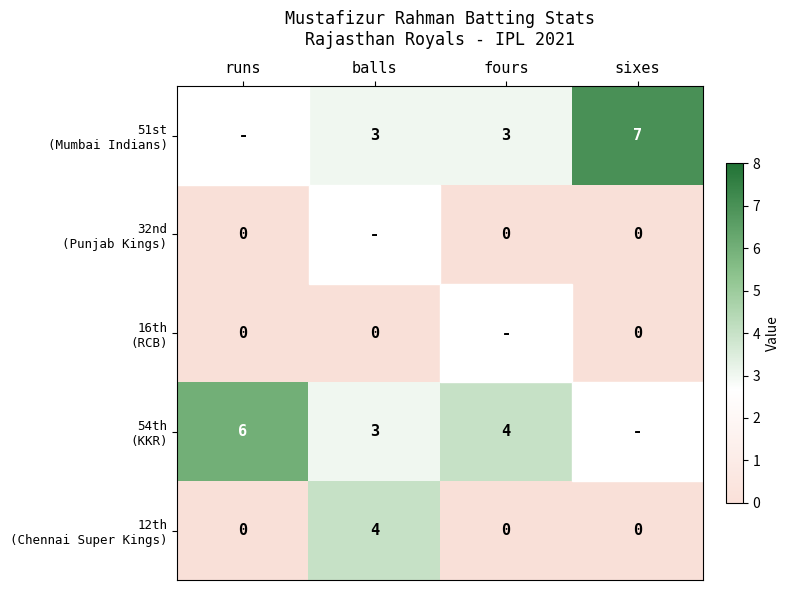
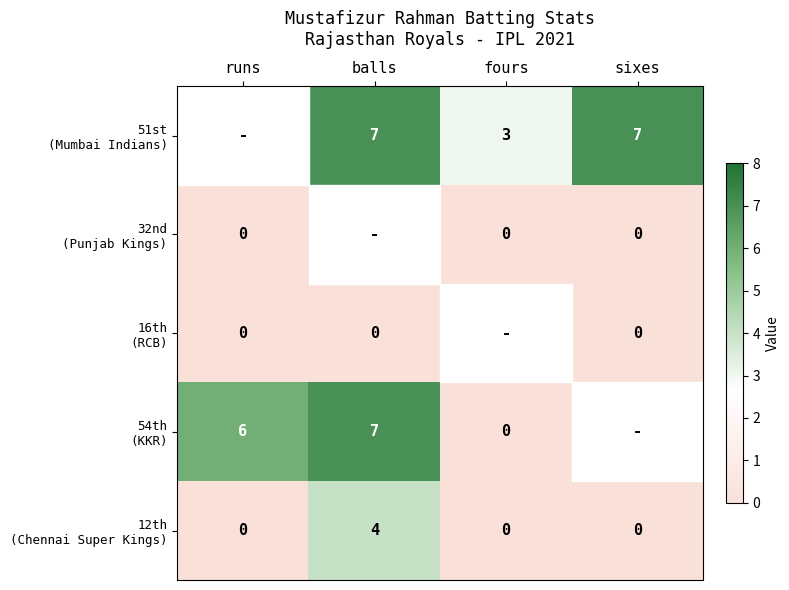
  {
    "51st (Mumbai Indians)": {
-     "balls": 3,
+     "balls": 7,
      "fours": 3,
      "sixes": 7
    },
    "32nd (Punjab Kings)": {
      "runs": 0,
      "fours": 0,
      "sixes": 0
    },
    "16th (RCB)": {
      "runs": 0,
      "balls": 0,
      "sixes": 0
    },
    "54th (KKR)": {
      "runs": 6,
-     "balls": 3,
-     "fours": 4
+     "balls": 7,
+     "fours": 0
    },
    "12th (Chennai Super Kings)": {
      "runs": 0,
      "balls": 4,
      "fours": 0,
      "sixes": 0
    }
  }
